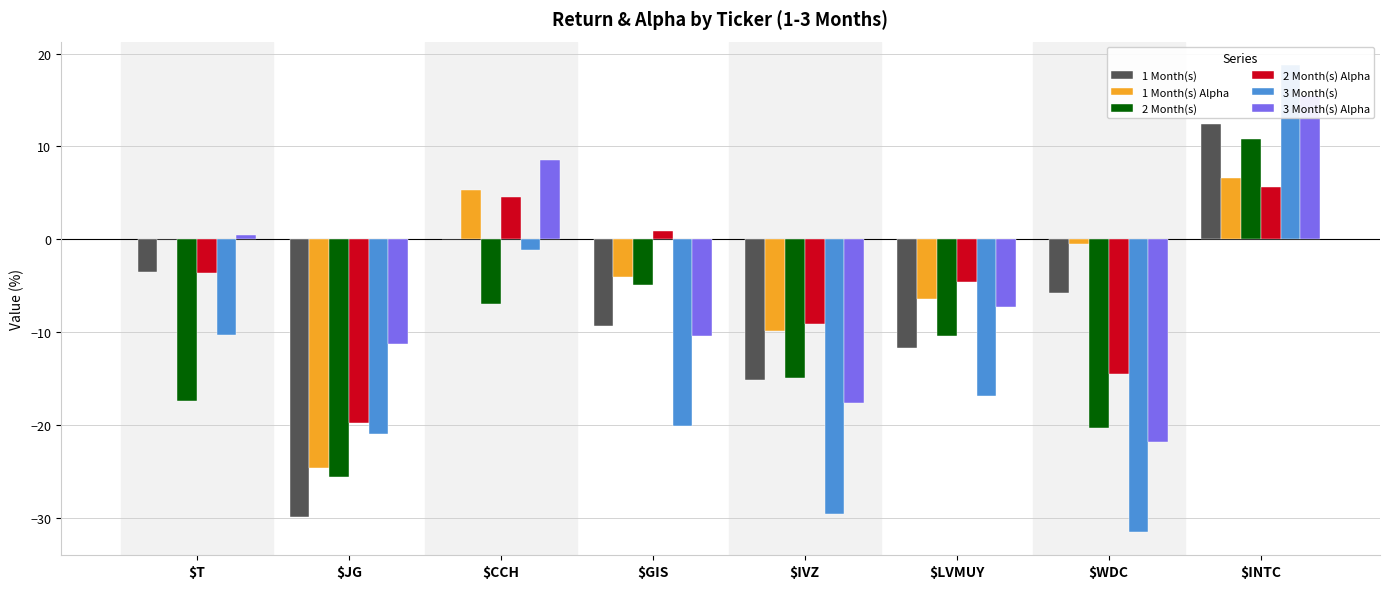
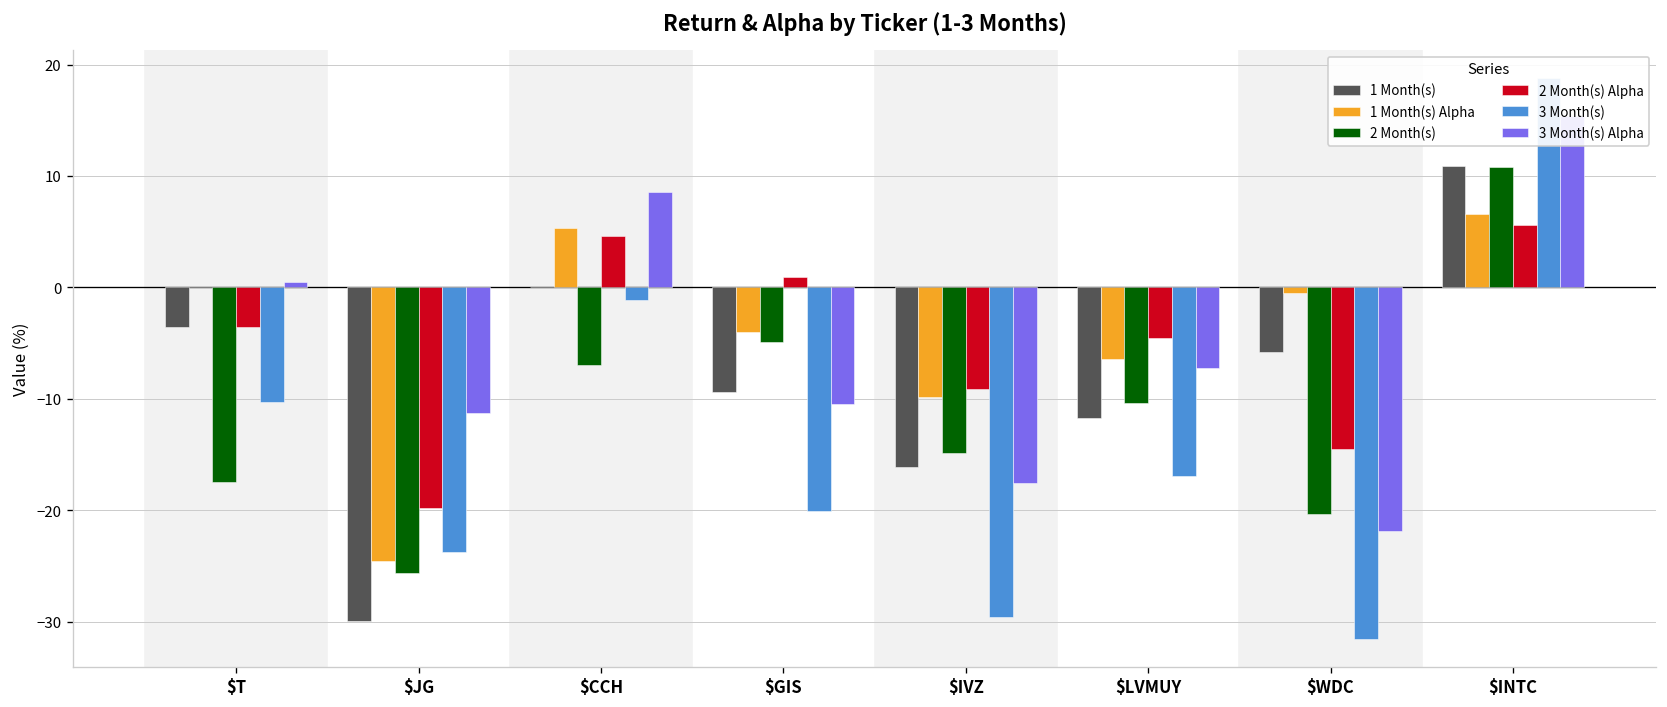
  {
    "1 Month(s)": {
      "$T": -4,
      "$JG": -30,
      "$CCH": 0,
      "$GIS": -9,
-     "$IVZ": -15,
+     "$IVZ": -16,
      "$LVMUY": -12,
      "$WDC": -6,
-     "$INTC": 12
+     "$INTC": 11
    },
    "1 Month(s) Alpha": {
      "$JG": -25,
      "$CCH": 5,
      "$GIS": -4,
      "$IVZ": -10,
      "$LVMUY": -6,
      "$WDC": 0,
      "$INTC": 7
    },
    "2 Month(s)": {
      "$T": -17,
      "$JG": -26,
      "$CCH": -7,
      "$GIS": -5,
      "$IVZ": -15,
      "$LVMUY": -10,
      "$WDC": -20,
      "$INTC": 11
    },
    "2 Month(s) Alpha": {
      "$T": -4,
      "$JG": -20,
      "$CCH": 5,
      "$GIS": 1,
      "$IVZ": -9,
      "$LVMUY": -5,
      "$WDC": -15,
      "$INTC": 6
    },
    "3 Month(s)": {
      "$T": -10,
-     "$JG": -21,
+     "$JG": -24,
      "$CCH": -1,
      "$GIS": -20,
      "$IVZ": -30,
      "$LVMUY": -17,
      "$WDC": -32
    },
    "3 Month(s) Alpha": {
      "$T": 0,
      "$JG": -11,
      "$CCH": 9,
      "$GIS": -10,
      "$IVZ": -18,
      "$LVMUY": -7,
      "$WDC": -22
    }
  }
